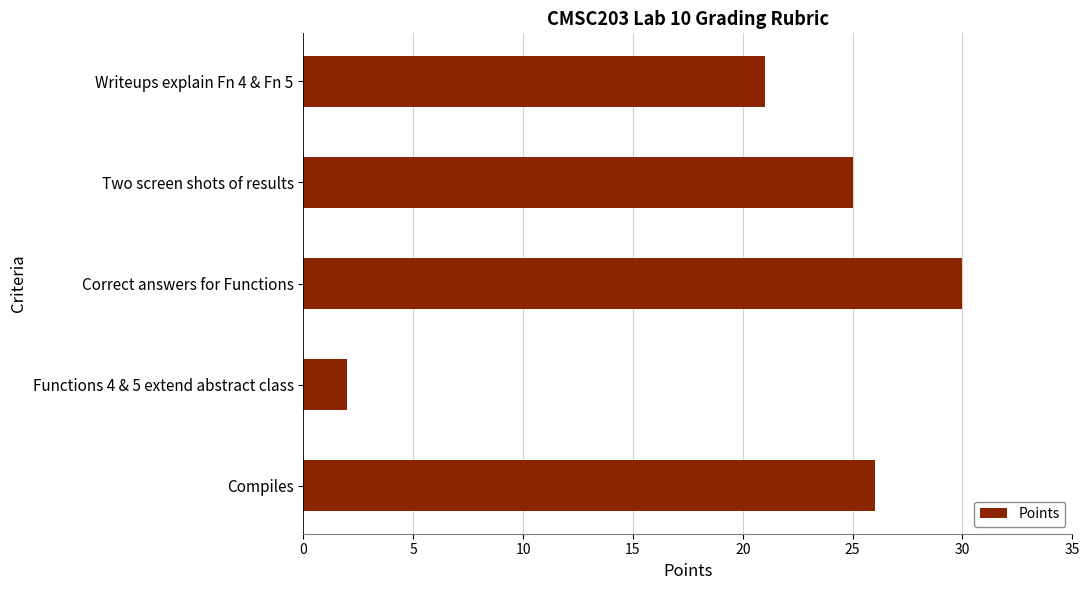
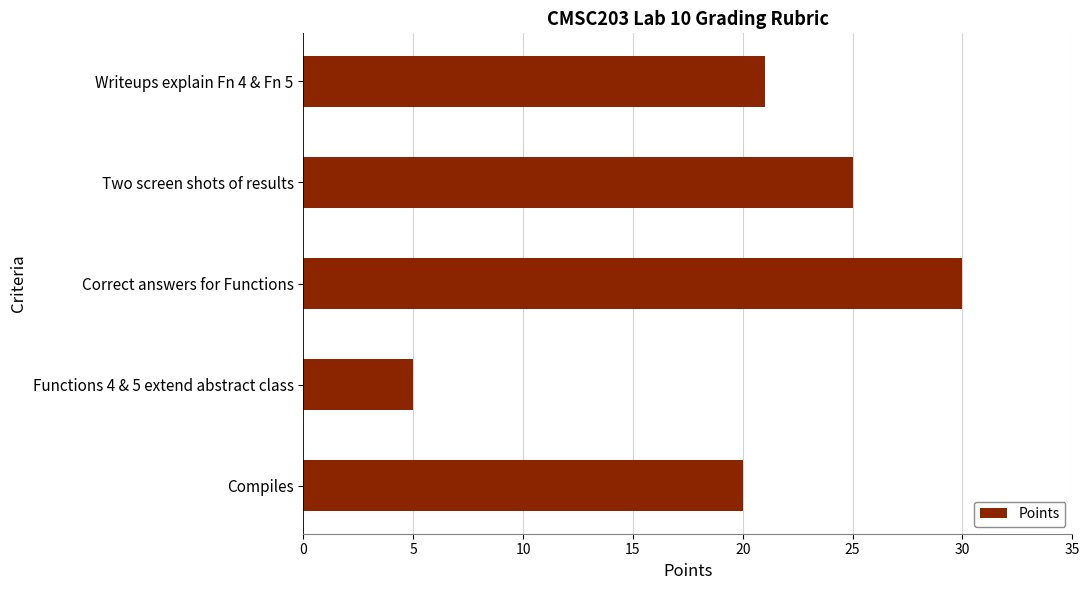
  {
    "Writeups explain Fn 4 & Fn 5": 21,
    "Two screen shots of results": 25,
    "Correct answers for Functions": 30,
-   "Functions 4 & 5 extend abstract class": 2,
-   "Compiles": 26
+   "Functions 4 & 5 extend abstract class": 5,
+   "Compiles": 20
  }
